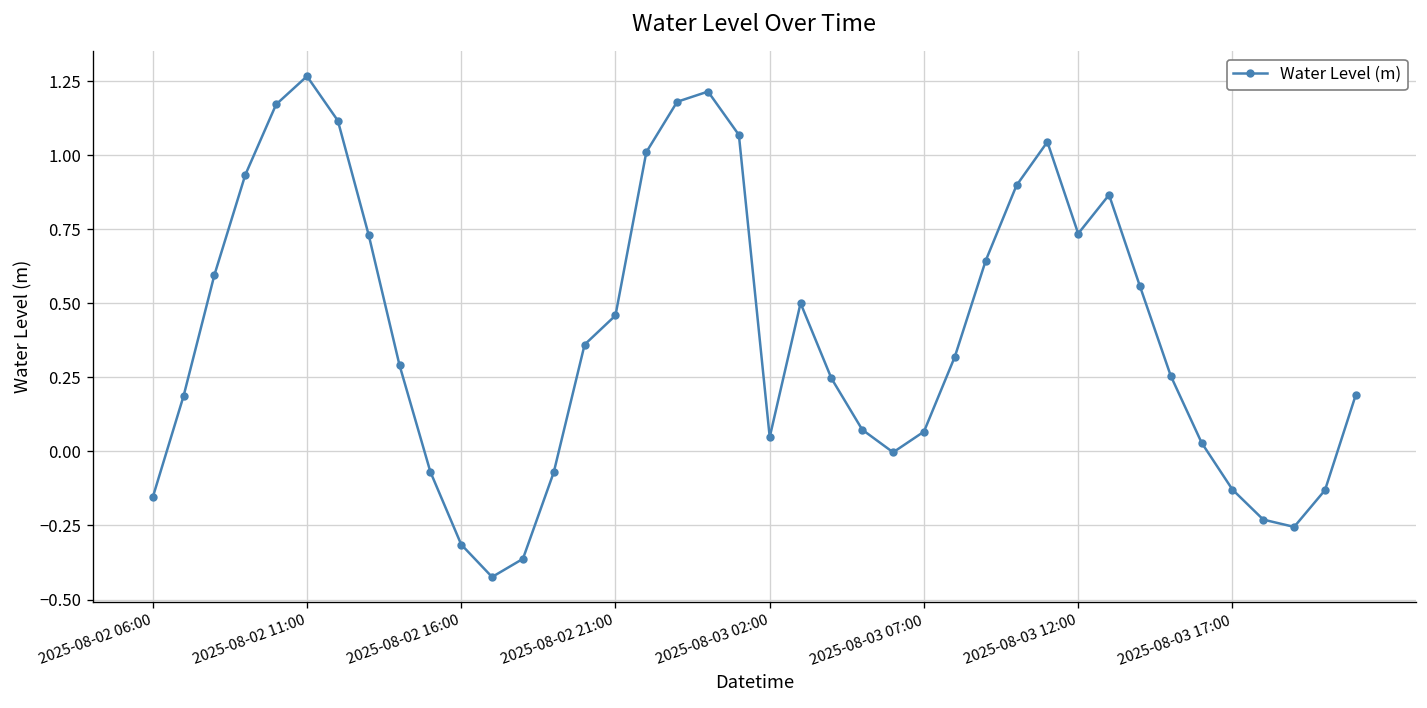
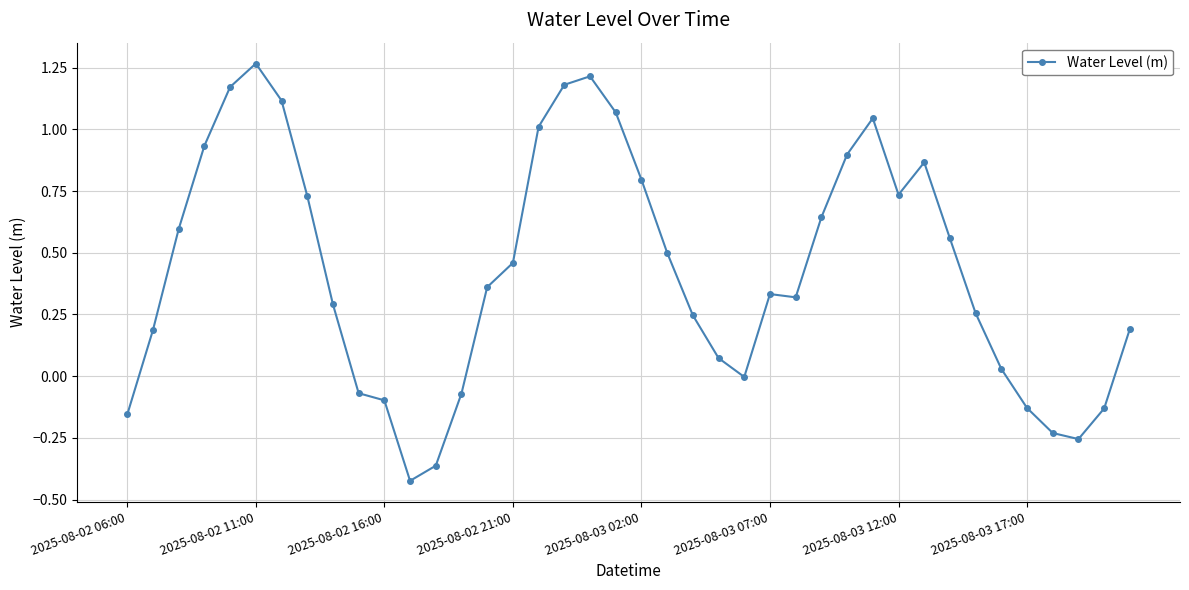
  {
    "2025-08-02 06:00": -0.16,
    "2025-08-02 11:00": 1.27,
-   "2025-08-02 16:00": -0.31,
+   "2025-08-02 16:00": -0.10,
    "2025-08-02 21:00": 0.46,
-   "2025-08-03 02:00": 0.05,
-   "2025-08-03 07:00": 0.07,
+   "2025-08-03 02:00": 0.80,
+   "2025-08-03 07:00": 0.33,
    "2025-08-03 12:00": 0.74,
    "2025-08-03 17:00": -0.13
  }
